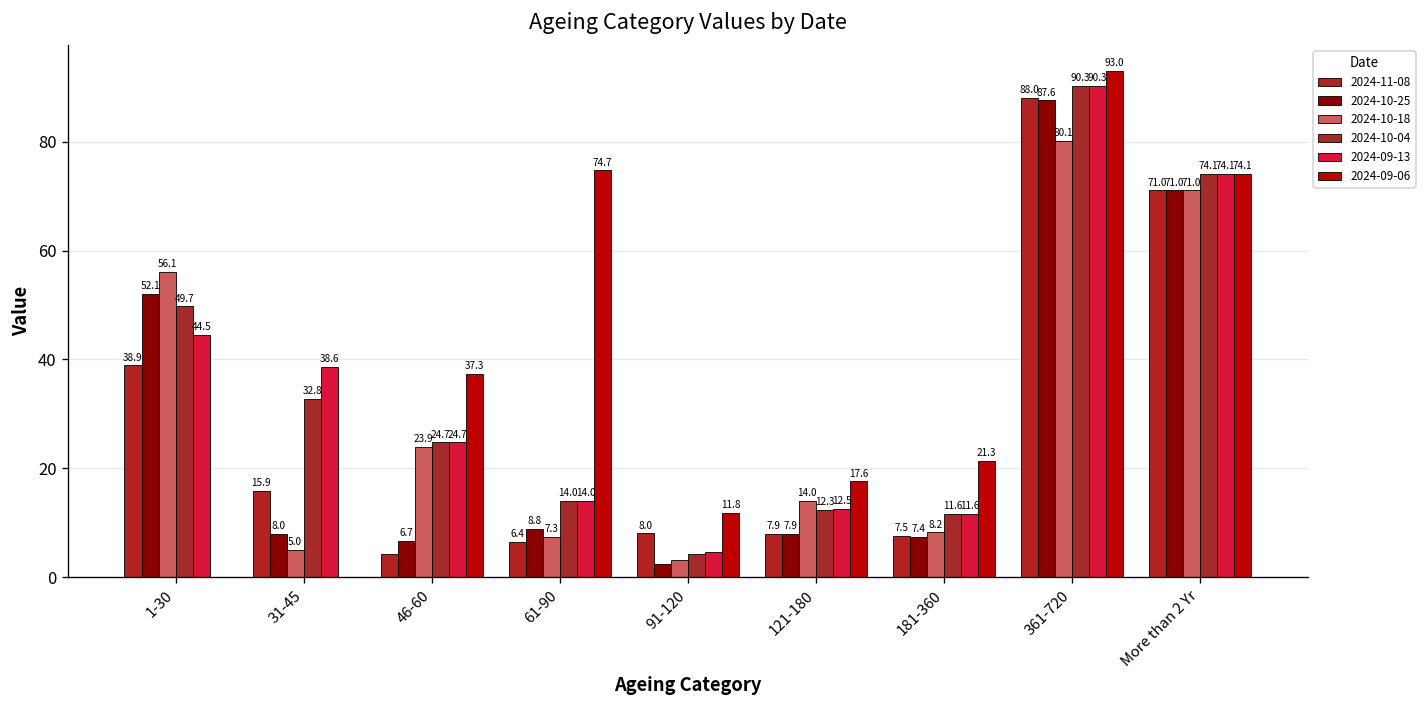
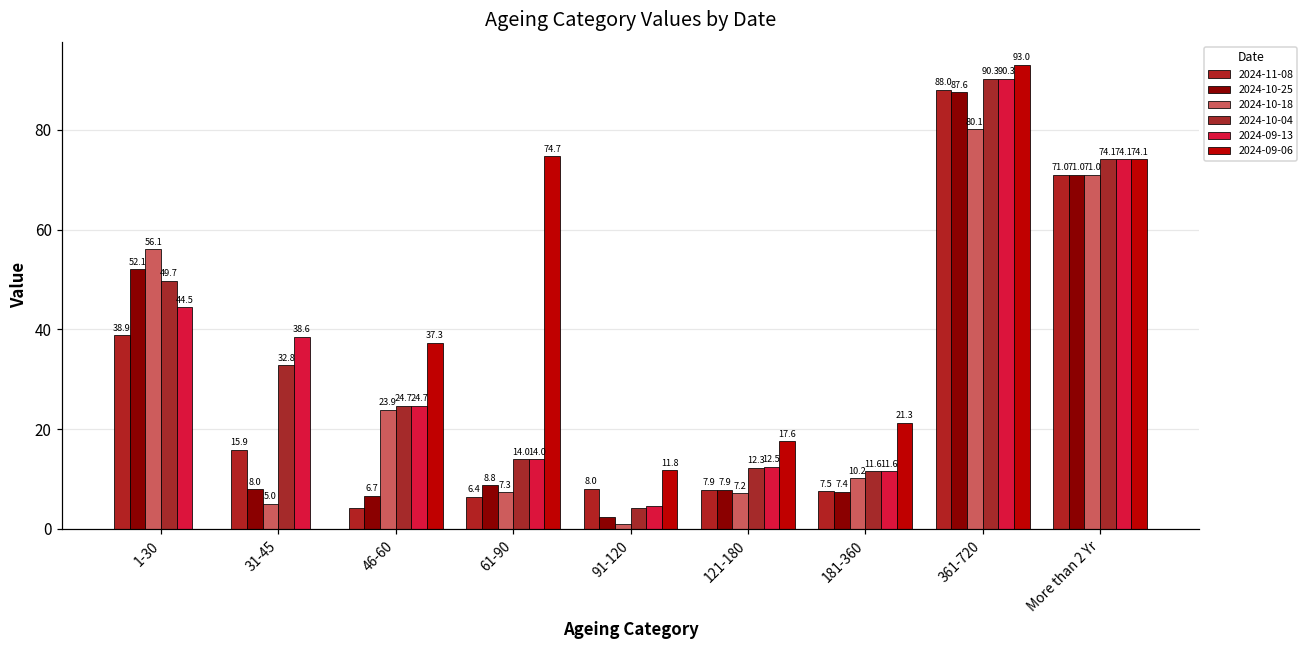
  {
    "2024-10-18": {
      "1-30": 56.1,
      "31-45": 5.0,
      "46-60": 23.9,
      "61-90": 7.3,
-     "91-120": 3,
-     "121-180": 14.0,
-     "181-360": 8.2,
+     "91-120": 1,
+     "121-180": 7.2,
+     "181-360": 10.2,
      "361-720": 80.1,
      "More than 2 Yr": 71.0
    }
  }
